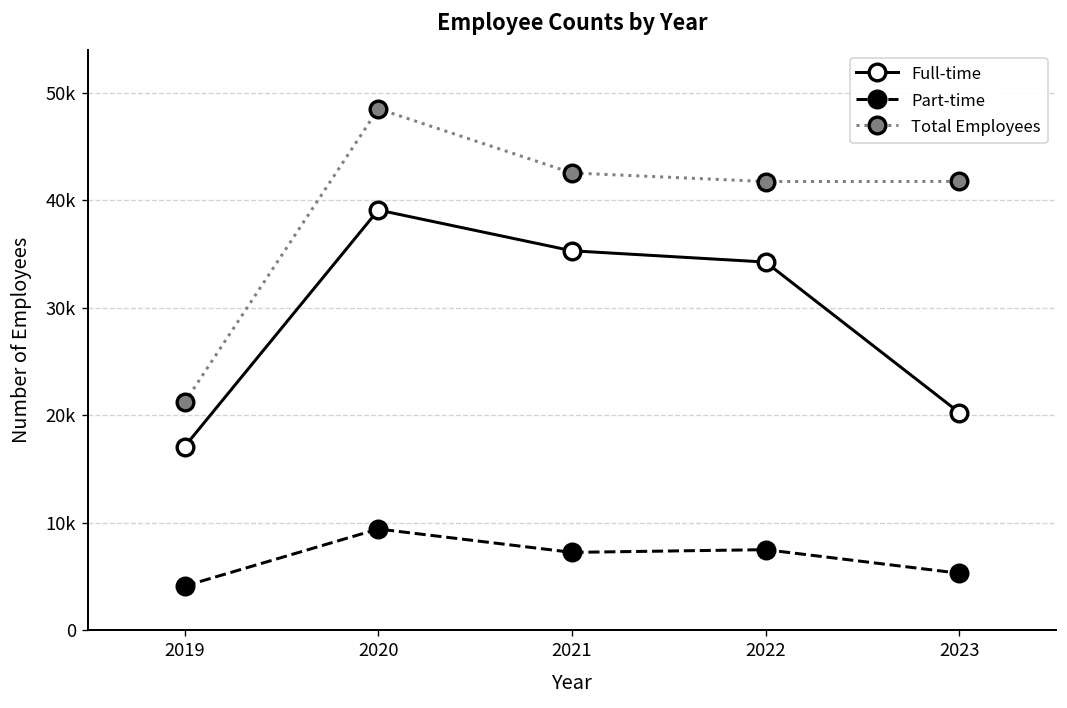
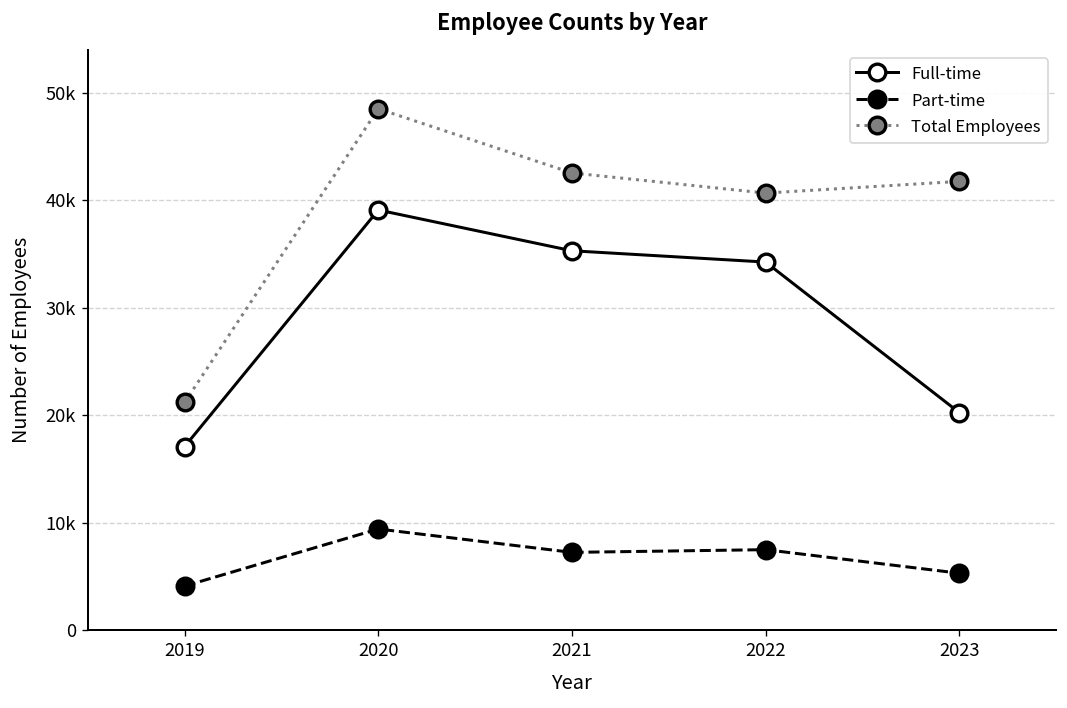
  {
    "Total Employees": {
      "2019": 21000,
      "2020": 49000,
      "2021": 43000,
-     "2022": 42000,
+     "2022": 41000,
      "2023": 42000
    }
  }
